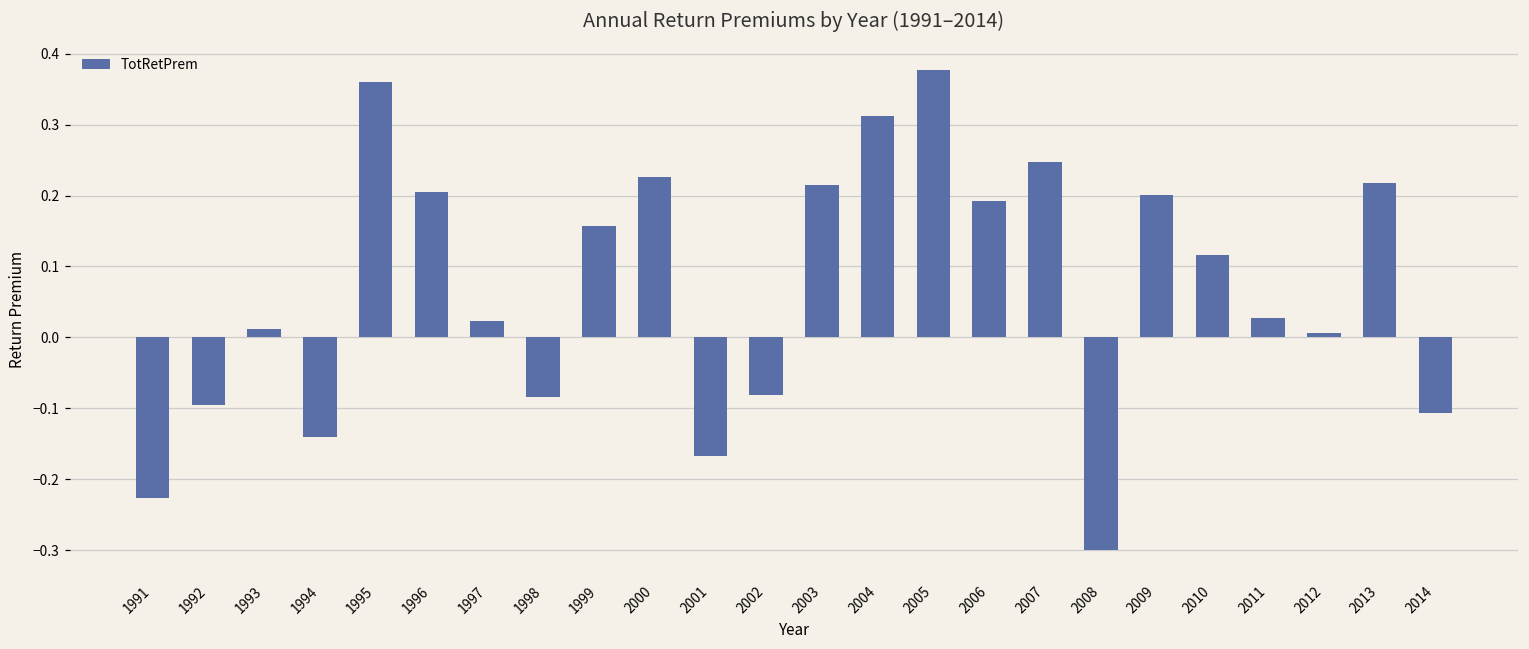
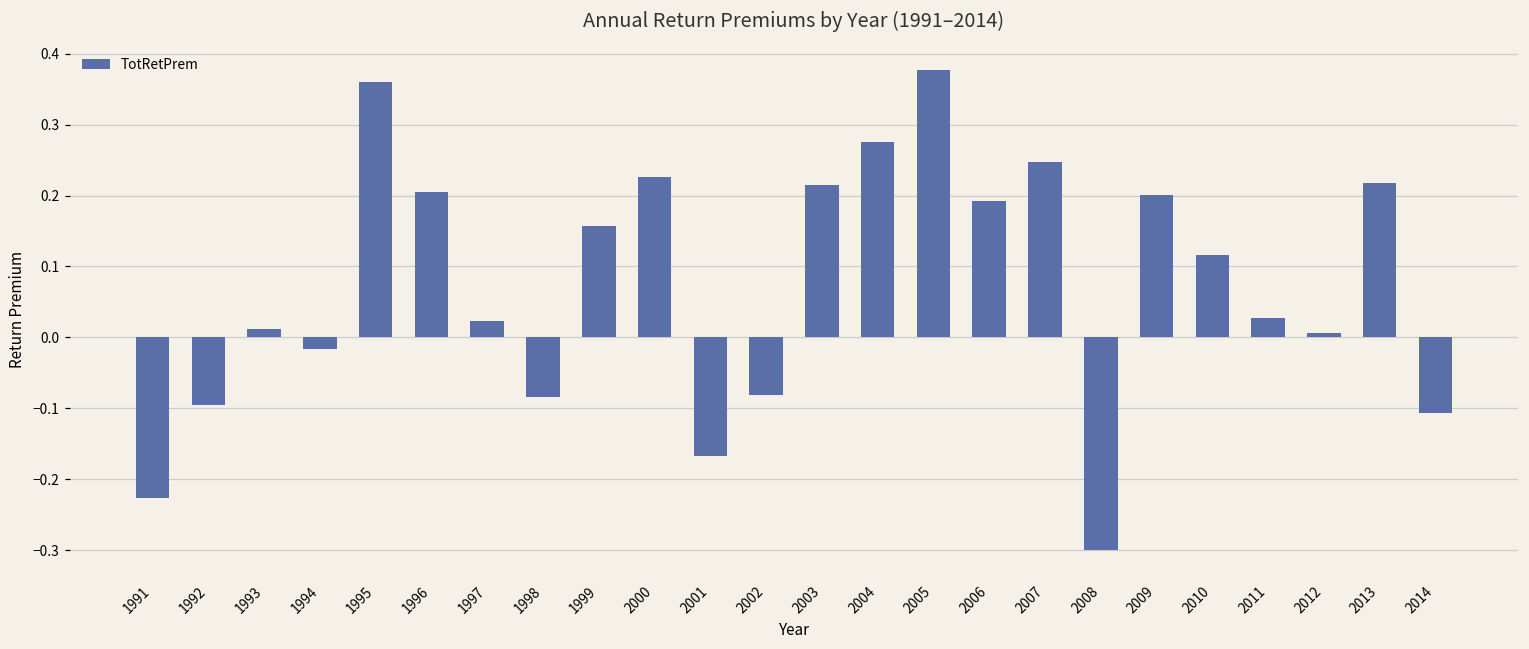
  {
    "1991": -0.23,
    "1992": -0.10,
    "1993": 0.01,
-   "1994": -0.14,
+   "1994": -0.02,
    "1995": 0.36,
    "1996": 0.21,
    "1997": 0.02,
    "1998": -0.08,
    "1999": 0.16,
    "2000": 0.23,
    "2001": -0.17,
    "2002": -0.08,
    "2003": 0.22,
-   "2004": 0.31,
+   "2004": 0.28,
    "2005": 0.38,
    "2006": 0.19,
    "2007": 0.25,
    "2008": -0.30,
    "2009": 0.20,
    "2010": 0.12,
    "2011": 0.03,
    "2012": 0.01,
    "2013": 0.22,
    "2014": -0.11
  }
